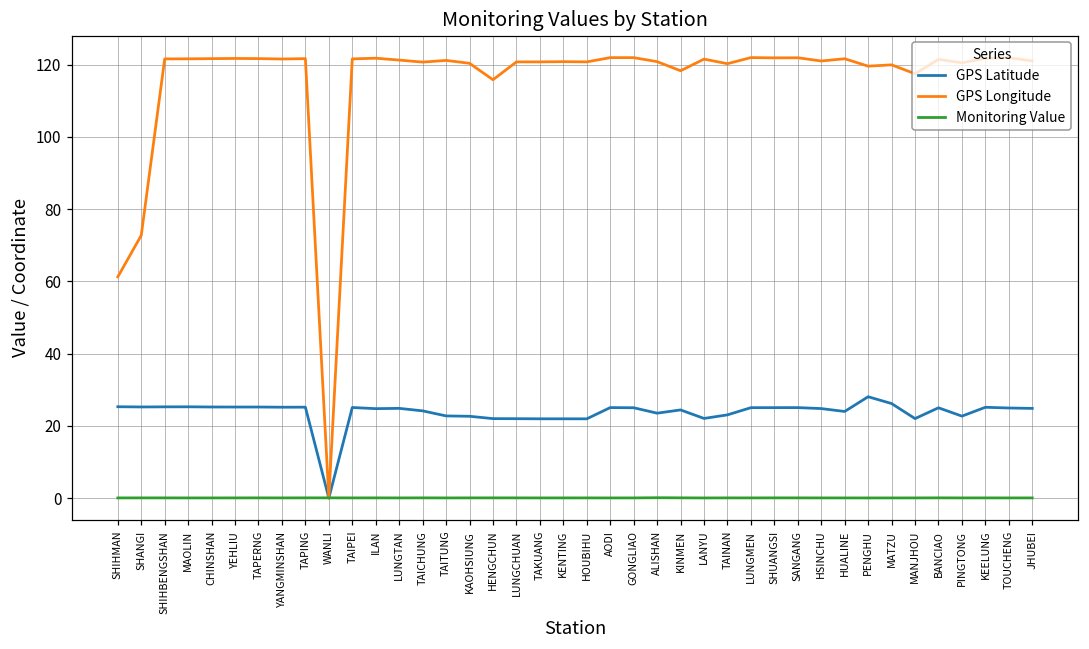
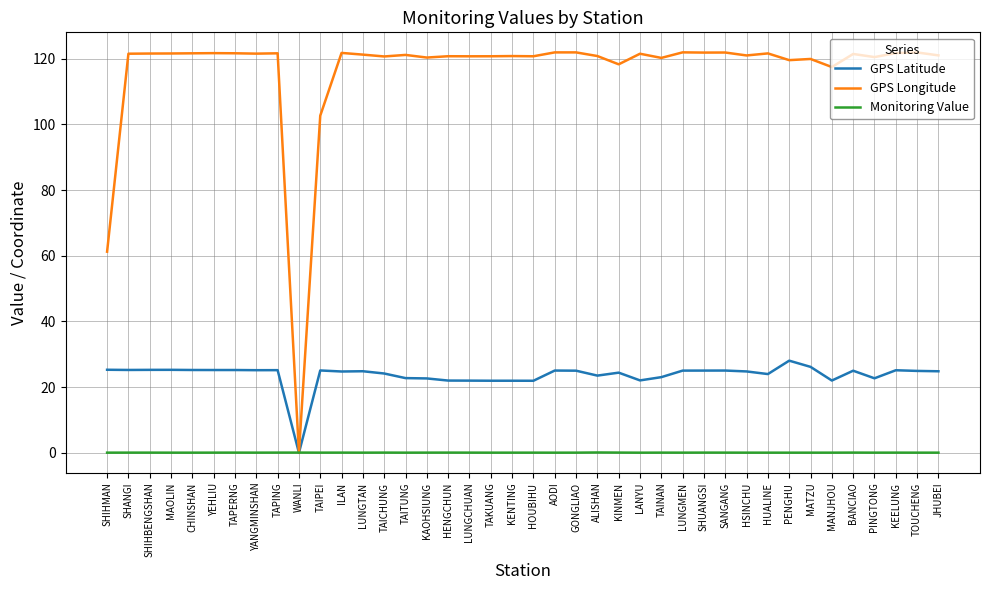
  {
    "GPS Latitude": {
      "SHIHMAN": 25,
      "SHANGI": 25,
      "SHIHBENGSHAN": 25,
      "MAOLIN": 25,
      "CHINSHAN": 25,
      "YEHLIU": 25,
      "TAPERNG": 25,
      "YANGMINSHAN": 25,
      "TAPING": 25,
      "TAIPEI": 25,
      "ILAN": 25,
      "LUNGTAN": 25,
      "TAICHUNG": 24,
      "TAITUNG": 23,
      "KAOHSIUNG": 23,
      "HENGCHUN": 22,
      "LUNGCHUAN": 22,
      "TAKUANG": 22,
      "KENTING": 22,
      "HOUBIHU": 22,
      "AODI": 25,
      "GONGLIAO": 25,
      "ALISHAN": 24,
      "KINMEN": 24,
      "LANYU": 22,
      "TAINAN": 23,
      "LUNGMEN": 25,
      "SHUANGSI": 25,
      "SANGANG": 25,
      "HSINCHU": 25,
      "HUALINE": 24,
      "PENGHU": 28,
      "MATZU": 26,
      "MANJHOU": 22,
      "BANCIAO": 25,
      "PINGTONG": 23,
      "KEELUNG": 25,
      "TOUCHENG": 25,
      "JHUBEI": 25
    },
    "GPS Longitude": {
      "SHIHMAN": 61,
-     "SHANGI": 73,
+     "SHANGI": 122,
      "SHIHBENGSHAN": 122,
      "MAOLIN": 122,
      "CHINSHAN": 122,
      "YEHLIU": 122,
      "TAPERNG": 122,
      "YANGMINSHAN": 122,
      "TAPING": 122,
-     "TAIPEI": 122,
+     "TAIPEI": 103,
      "ILAN": 122,
      "LUNGTAN": 121,
      "TAICHUNG": 121,
      "TAITUNG": 121,
      "KAOHSIUNG": 120,
-     "HENGCHUN": 116,
+     "HENGCHUN": 121,
      "LUNGCHUAN": 121,
      "TAKUANG": 121,
      "KENTING": 121,
      "HOUBIHU": 121,
      "AODI": 122,
      "GONGLIAO": 122,
      "ALISHAN": 121,
      "KINMEN": 118,
      "LANYU": 122,
      "TAINAN": 120,
      "LUNGMEN": 122,
      "SHUANGSI": 122,
      "SANGANG": 122,
      "HSINCHU": 121,
      "HUALINE": 122,
      "PENGHU": 120,
      "MATZU": 120
    },
    "Monitoring Value": {
      "SHIHMAN": 0,
      "SHANGI": 0,
      "SHIHBENGSHAN": 0,
      "MAOLIN": 0,
      "CHINSHAN": 0,
      "YEHLIU": 0,
      "TAPERNG": 0,
      "YANGMINSHAN": 0,
      "TAPING": 0,
      "TAIPEI": 0,
      "ILAN": 0,
      "LUNGTAN": 0,
      "TAICHUNG": 0,
      "TAITUNG": 0,
      "KAOHSIUNG": 0,
      "HENGCHUN": 0,
      "LUNGCHUAN": 0,
      "TAKUANG": 0,
      "KENTING": 0,
      "HOUBIHU": 0,
      "AODI": 0,
      "GONGLIAO": 0,
      "ALISHAN": 0,
      "KINMEN": 0,
      "LANYU": 0,
      "TAINAN": 0,
      "LUNGMEN": 0,
      "SHUANGSI": 0,
      "SANGANG": 0,
      "HSINCHU": 0,
      "HUALINE": 0,
      "PENGHU": 0,
      "MATZU": 0,
      "MANJHOU": 0,
      "BANCIAO": 0,
      "PINGTONG": 0,
      "KEELUNG": 0,
      "TOUCHENG": 0,
      "JHUBEI": 0
    }
  }
